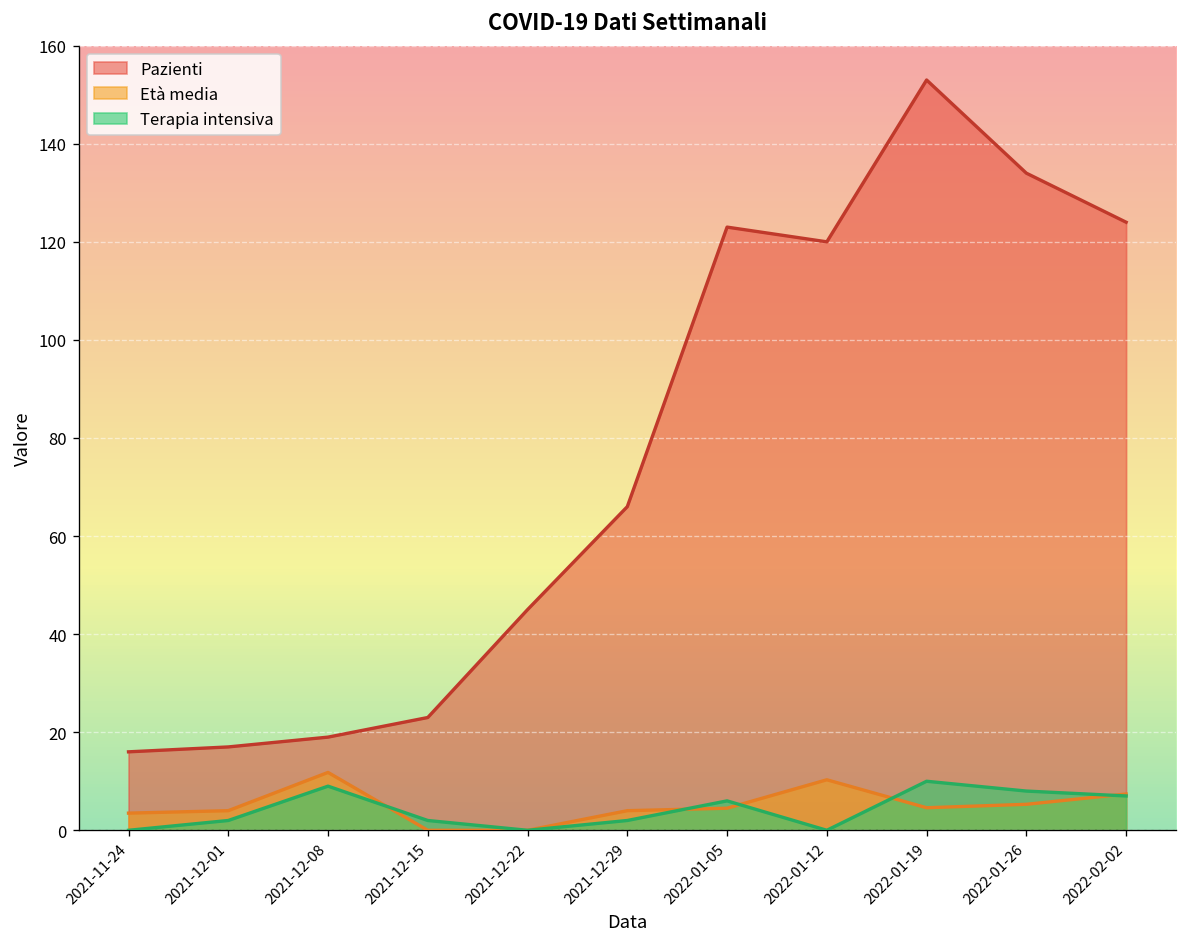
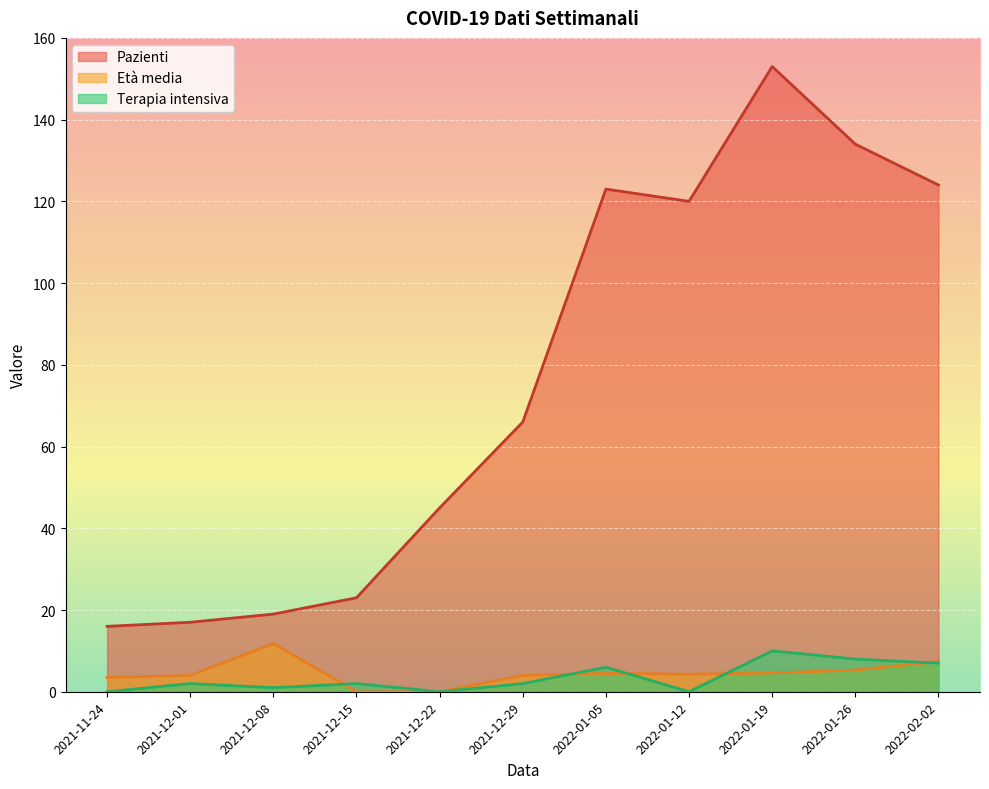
  {
    "Pazienti": {
      "2021-11-24": 16,
      "2021-12-01": 17,
      "2021-12-08": 19,
      "2021-12-15": 23,
      "2021-12-22": 45,
      "2021-12-29": 66,
      "2022-01-05": 123,
      "2022-01-12": 120,
      "2022-01-19": 153,
      "2022-01-26": 134,
      "2022-02-02": 124
    },
    "Età media": {
      "2021-11-24": 4,
      "2021-12-01": 4,
      "2021-12-08": 12,
      "2021-12-15": 0,
      "2021-12-29": 4,
      "2022-01-05": 5,
-     "2022-01-12": 10,
+     "2022-01-12": 4,
      "2022-01-19": 5,
      "2022-01-26": 5
    },
    "Terapia intensiva": {
      "2021-11-24": 0,
      "2021-12-01": 2,
-     "2021-12-08": 9,
+     "2021-12-08": 1,
      "2021-12-15": 2,
      "2021-12-29": 2,
      "2022-01-05": 6,
      "2022-01-12": 0,
      "2022-01-19": 10,
      "2022-01-26": 8
    }
  }
